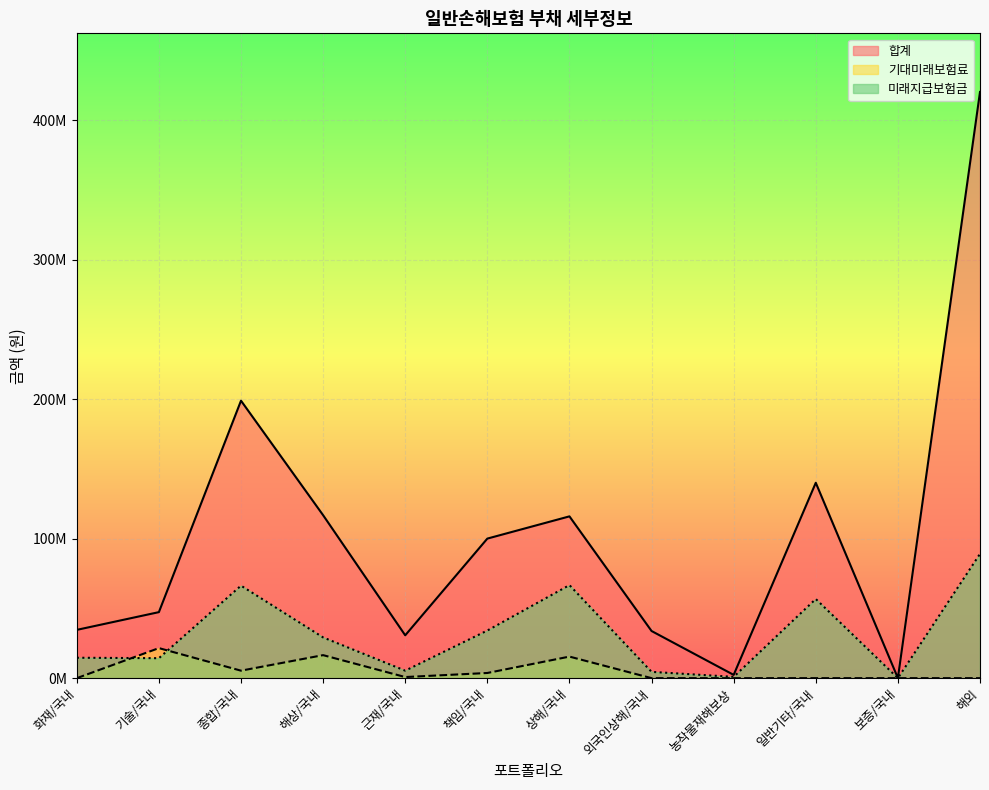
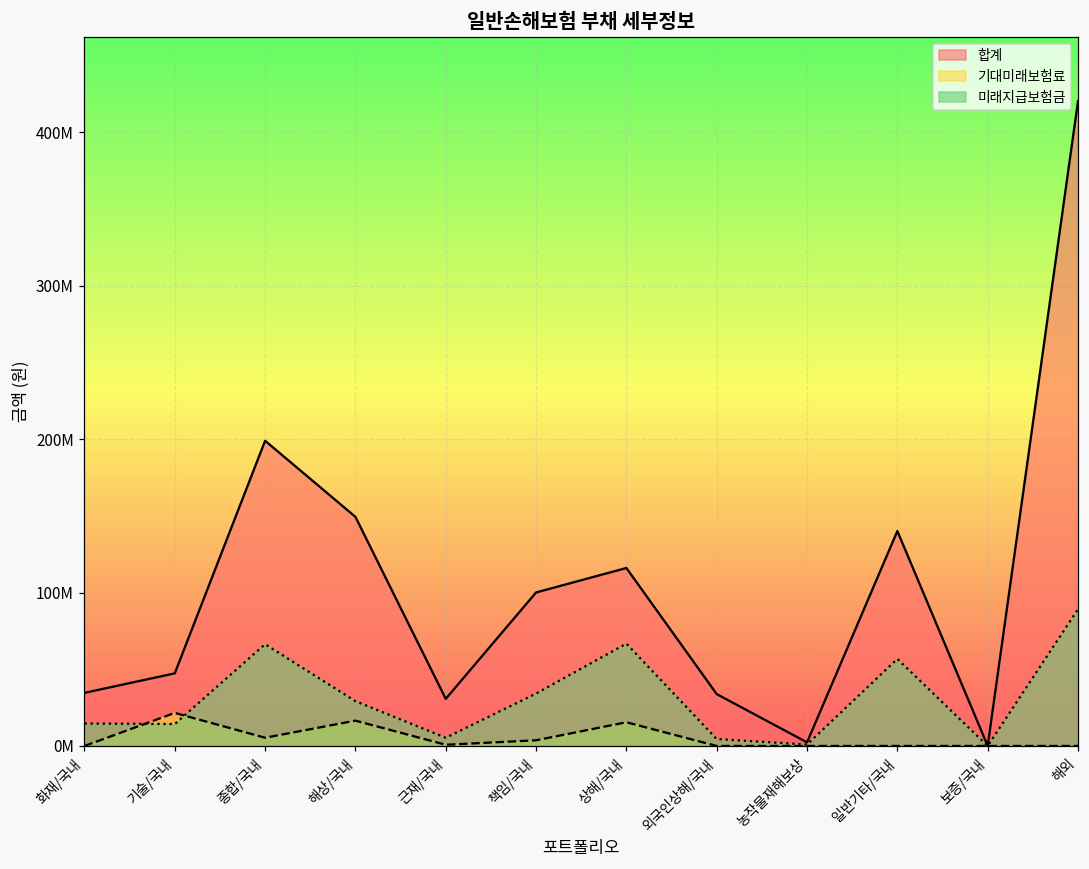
  {
    "합계": {
      "화재/국내": 35000000,
      "기술/국내": 47000000,
      "종합/국내": 199000000,
-     "해상/국내": 117000000,
+     "해상/국내": 149000000,
      "근재/국내": 31000000,
      "책임/국내": 100000000,
      "상해/국내": 116000000,
      "외국인상해/국내": 34000000,
      "일반기타/국내": 140000000,
      "해외": 420000000
    },
    "기대미래보험료": {
      "화재/국내": 0,
      "기술/국내": 22000000,
      "종합/국내": 5000000,
      "해상/국내": 17000000,
      "근재/국내": 1000000,
      "책임/국내": 4000000,
      "상해/국내": 15000000,
      "외국인상해/국내": 0,
      "일반기타/국내": 0,
      "해외": 0
    },
    "미래지급보험금": {
      "화재/국내": 15000000,
      "기술/국내": 14000000,
      "종합/국내": 66000000,
      "해상/국내": 29000000,
      "근재/국내": 5000000,
      "책임/국내": 34000000,
      "상해/국내": 67000000,
      "외국인상해/국내": 5000000,
      "일반기타/국내": 57000000,
      "해외": 89000000
    }
  }
